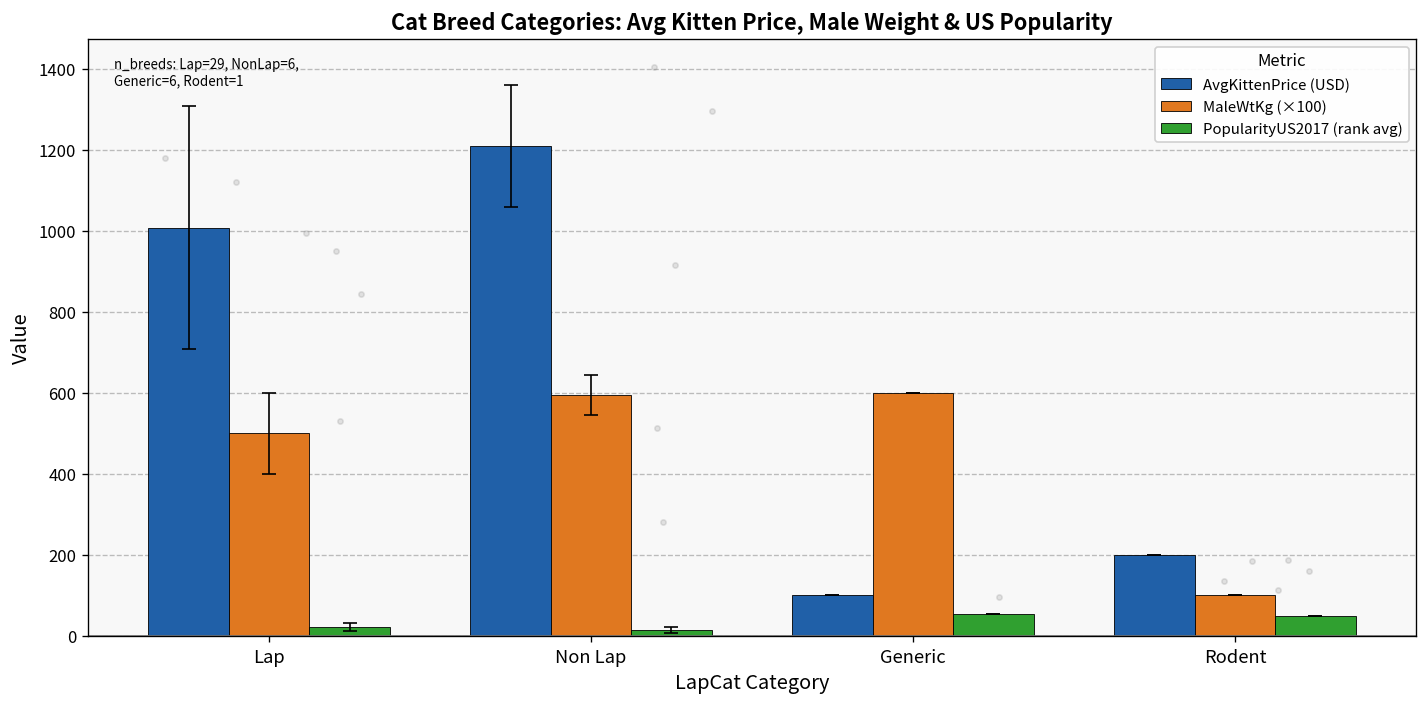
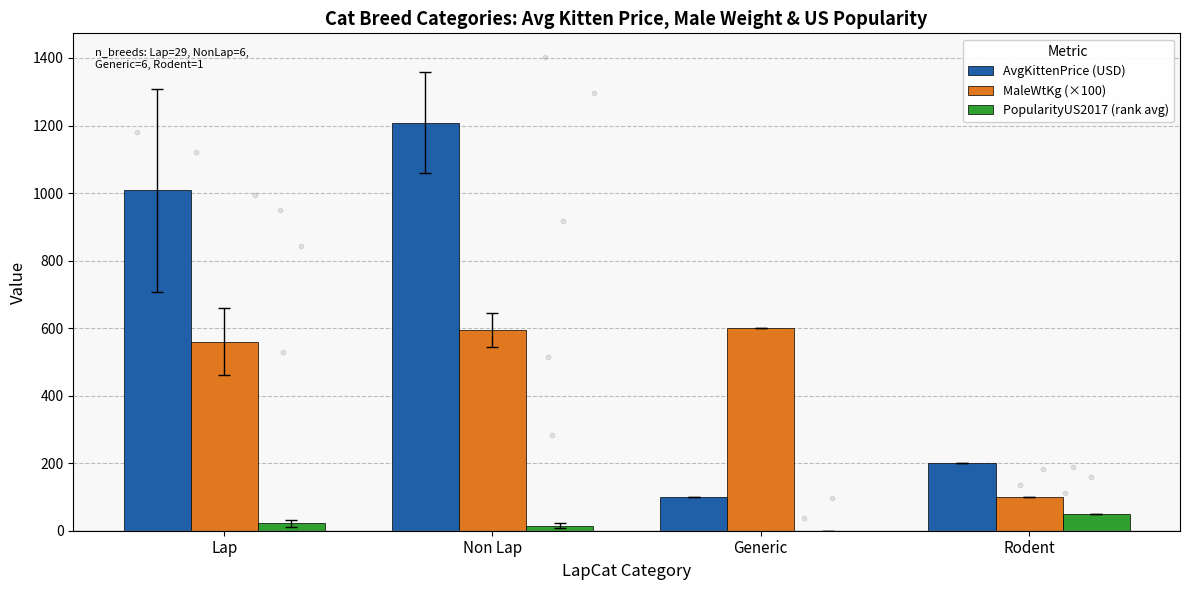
  {
    "MaleWtKg (×100)": {
-     "Lap": 500,
+     "Lap": 560,
      "Non Lap": 600,
      "Generic": 600,
      "Rodent": 100
    },
    "PopularityUS2017 (rank avg)": {
      "Lap": 20,
      "Non Lap": 10,
-     "Generic": 50,
+     "Generic": 0,
      "Rodent": 50
    }
  }
